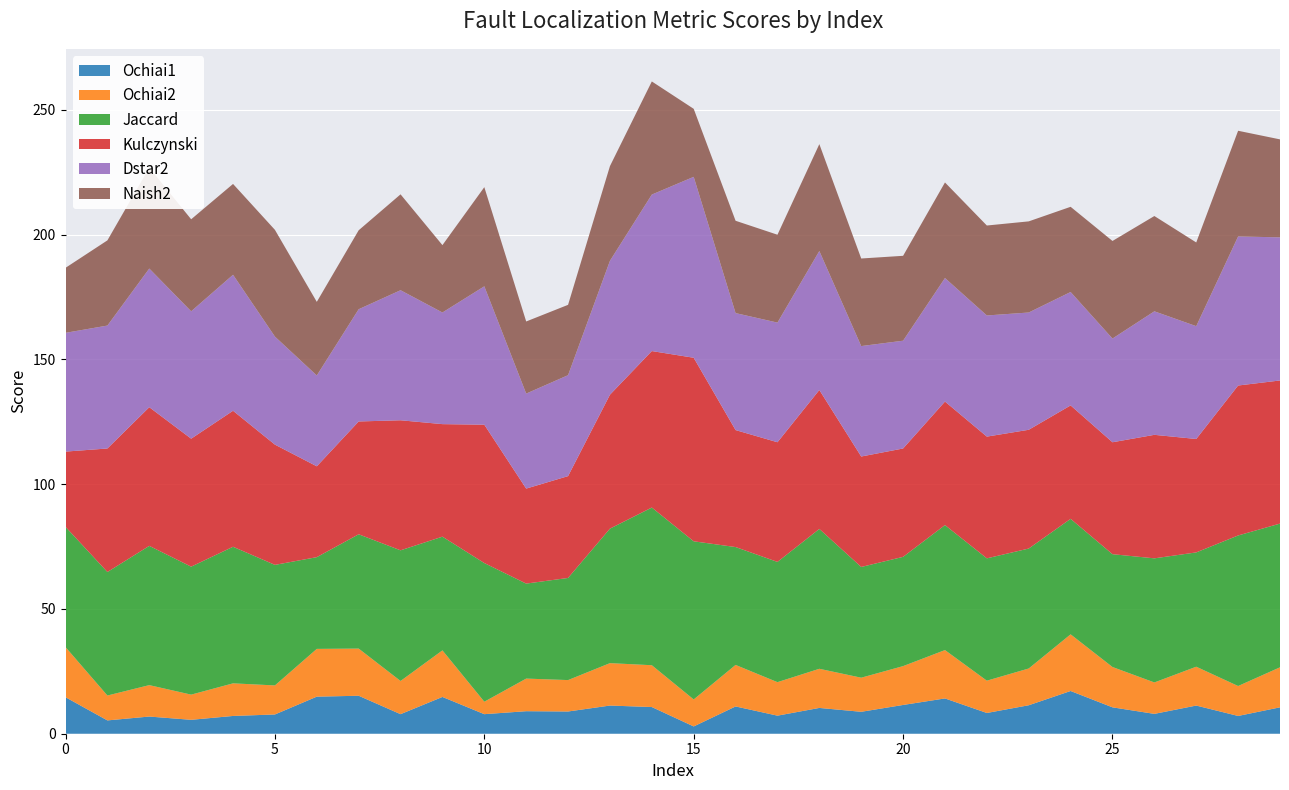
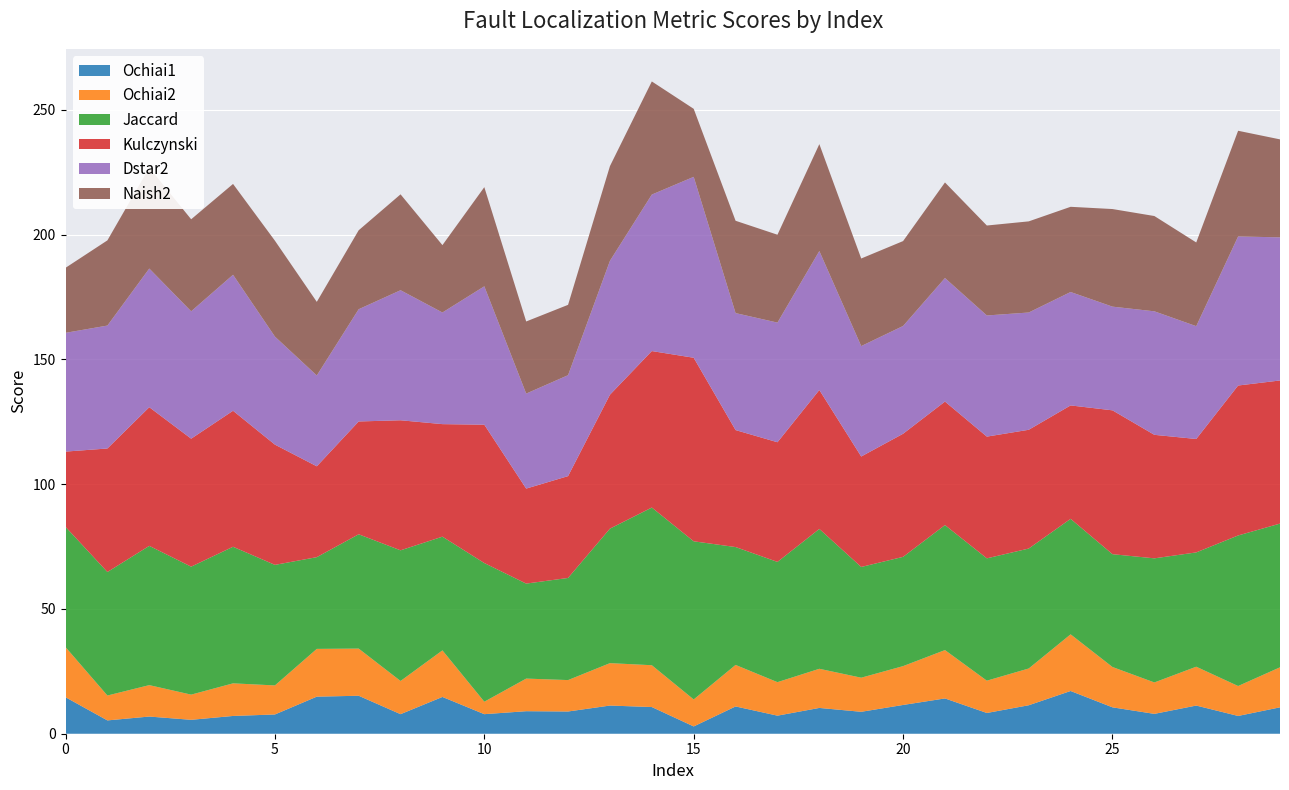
  {
    "Ochiai1": {
      "0": 15,
      "5": 8,
      "10": 8,
      "15": 3,
      "20": 12,
      "25": 11
    },
    "Ochiai2": {
      "0": 20,
      "5": 12,
      "10": 5,
      "15": 11,
      "20": 16,
      "25": 16
    },
    "Jaccard": {
      "0": 48,
      "5": 48,
      "10": 56,
      "15": 63,
      "20": 44,
      "25": 45
    },
    "Kulczynski": {
      "0": 30,
      "5": 48,
      "10": 55,
      "15": 74,
-     "20": 43,
-     "25": 45
+     "20": 49,
+     "25": 58
    },
    "Dstar2": {
      "0": 48,
      "5": 43,
      "10": 55,
      "15": 73,
      "20": 43,
      "25": 42
    },
    "Naish2": {
      "0": 26,
-     "5": 43,
+     "5": 38,
      "10": 40,
      "15": 27,
      "20": 34,
      "25": 39
    }
  }
